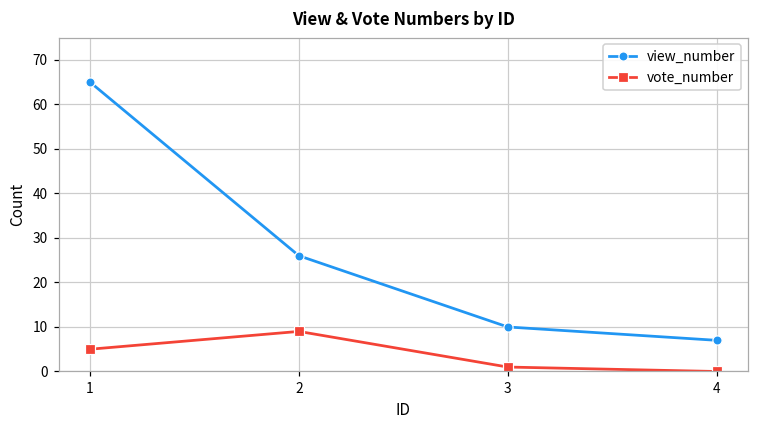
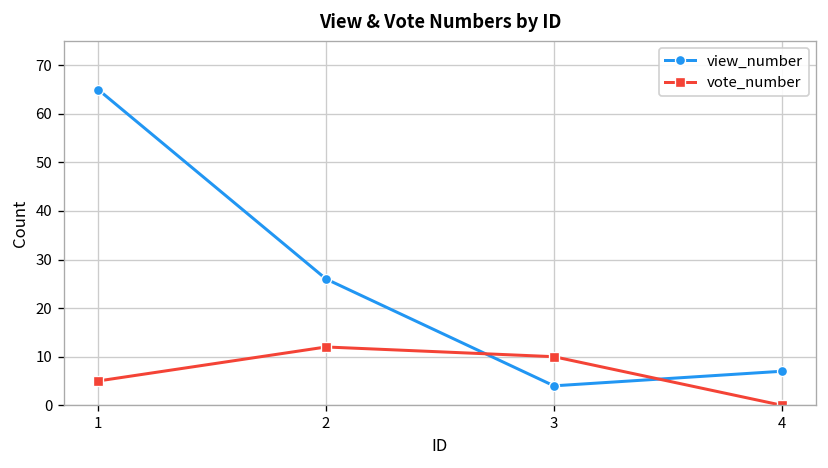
  {
    "view_number": {
      "1": 65,
      "2": 26,
-     "3": 10,
+     "3": 4,
      "4": 7
    },
    "vote_number": {
      "1": 5,
-     "2": 9,
-     "3": 1,
+     "2": 12,
+     "3": 10,
      "4": 0
    }
  }
